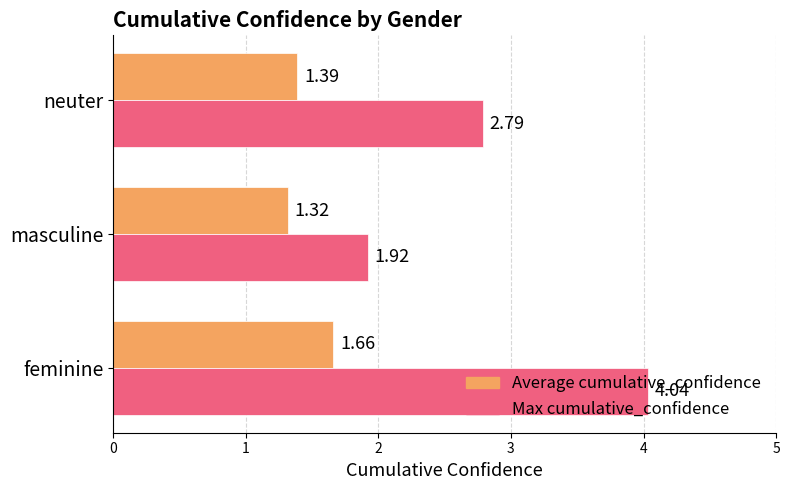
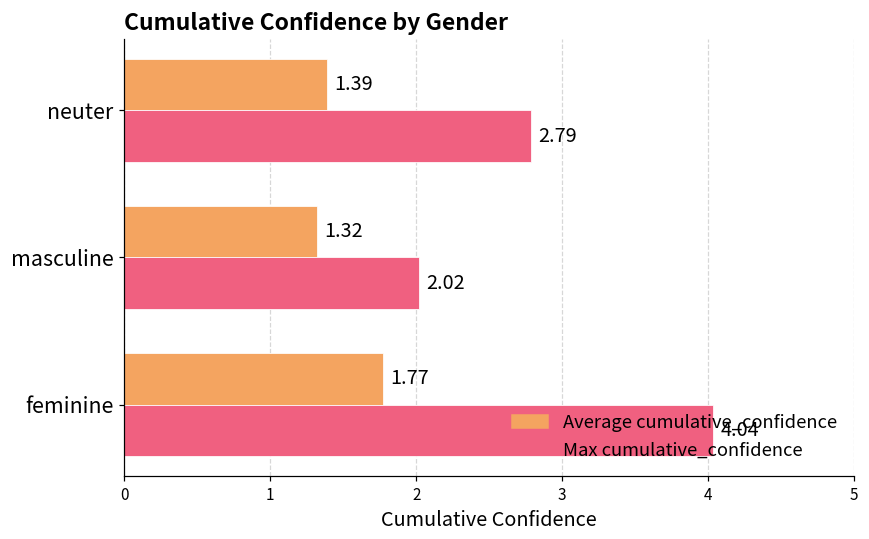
  {
    "Average cumulative_confidence": {
      "neuter": 1.39,
      "masculine": 1.32,
-     "feminine": 1.66
+     "feminine": 1.77
    },
    "Max cumulative_confidence": {
      "neuter": 2.79,
-     "masculine": 1.92,
+     "masculine": 2.02,
      "feminine": 4.04
    }
  }
